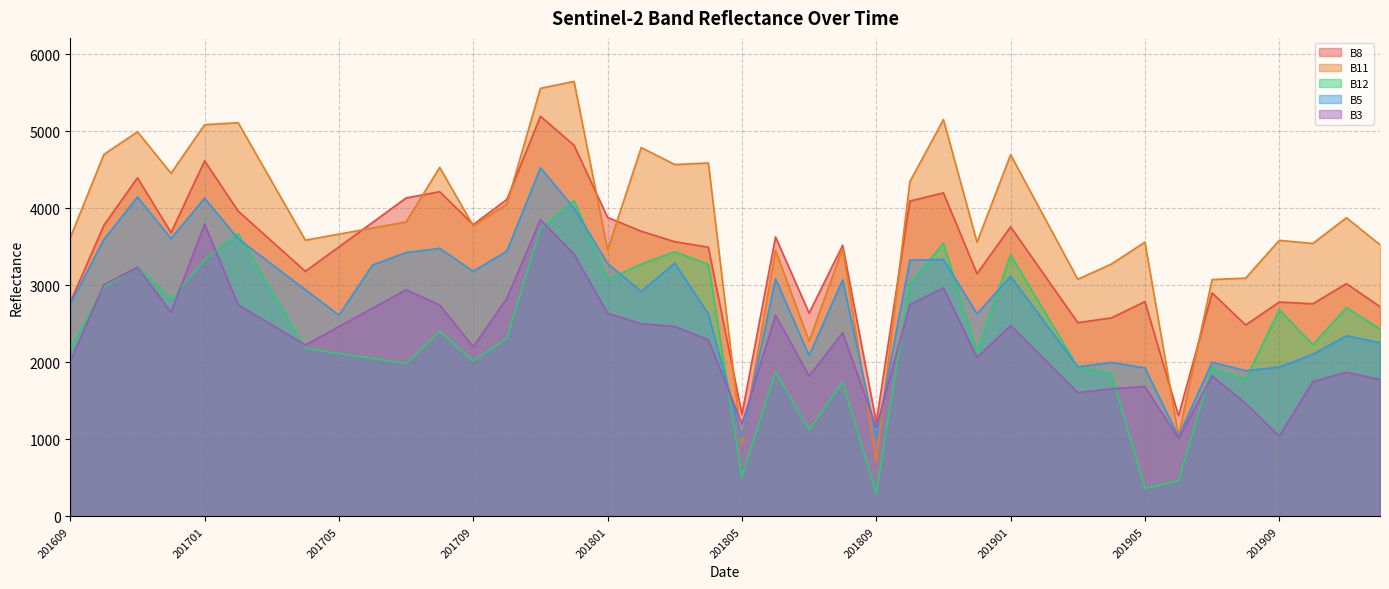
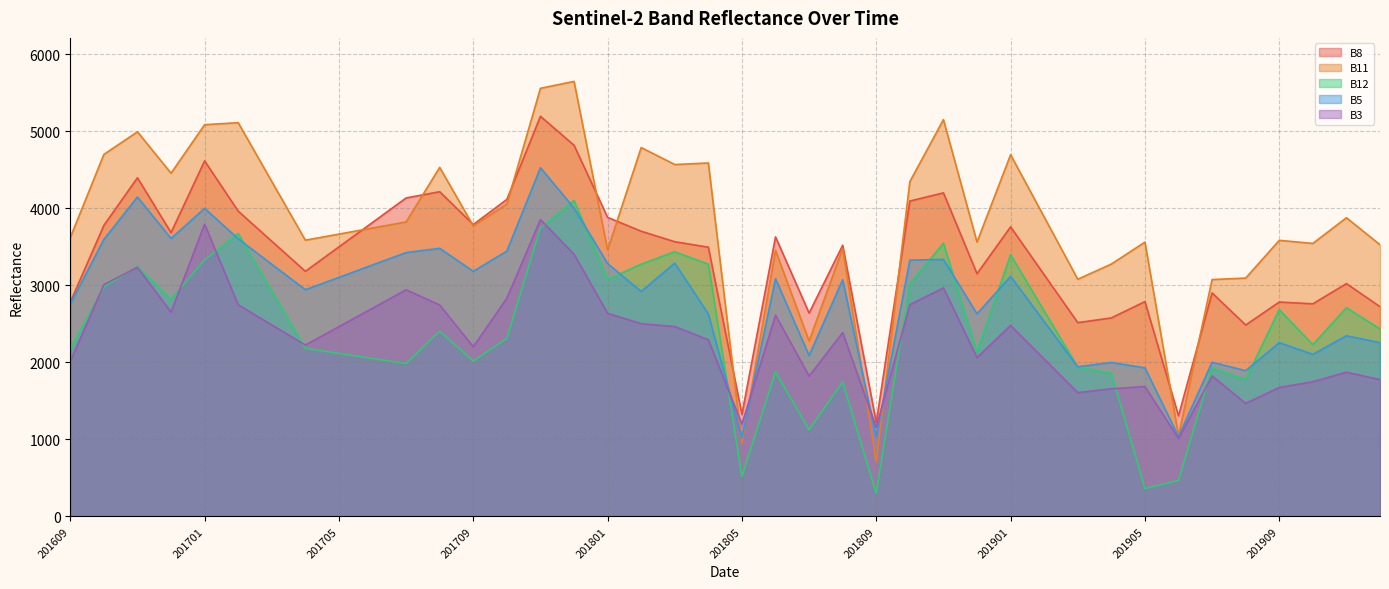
  {
    "B12": {
      "201609": 2200,
      "201701": 3300,
      "201705": 2100,
      "201709": 2000,
      "201801": 3100,
      "201805": 500,
      "201809": 300,
      "201901": 3400,
      "201905": 400,
      "201909": 2700
    },
    "B5": {
-     "201701": 4100,
-     "201705": 2600,
+     "201701": 4000,
+     "201705": 3100,
      "201709": 3200,
      "201801": 3300,
      "201805": 1000,
      "201809": 1000,
      "201901": 3100,
      "201905": 1900,
-     "201909": 1900
+     "201909": 2300
    },
    "B3": {
      "201609": 2000,
      "201701": 3800,
      "201705": 2500,
      "201709": 2200,
      "201801": 2600,
      "201805": 1200,
      "201809": 1200,
      "201901": 2500,
      "201905": 1700,
-     "201909": 1000
+     "201909": 1700
    }
  }
